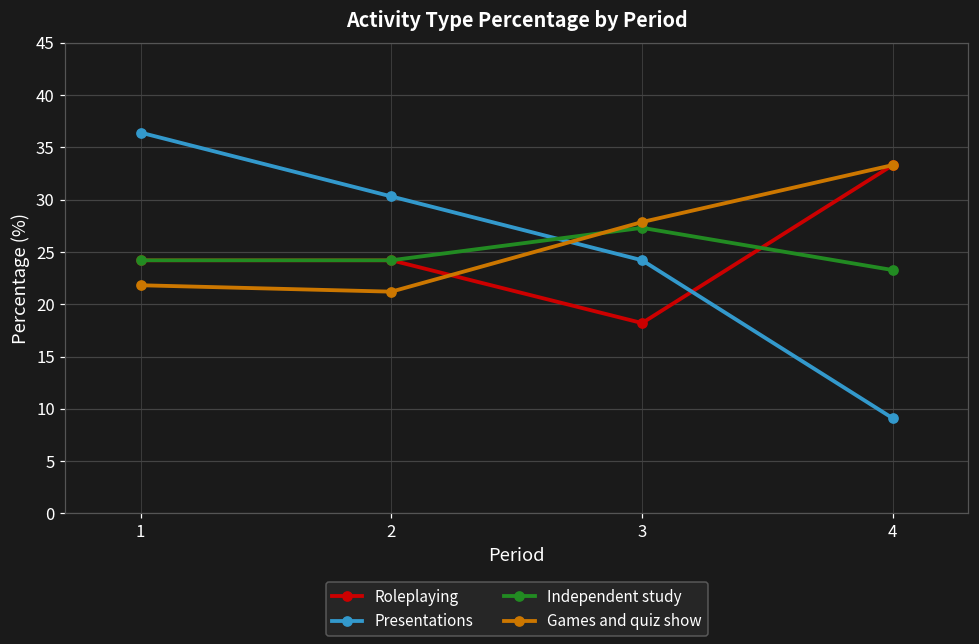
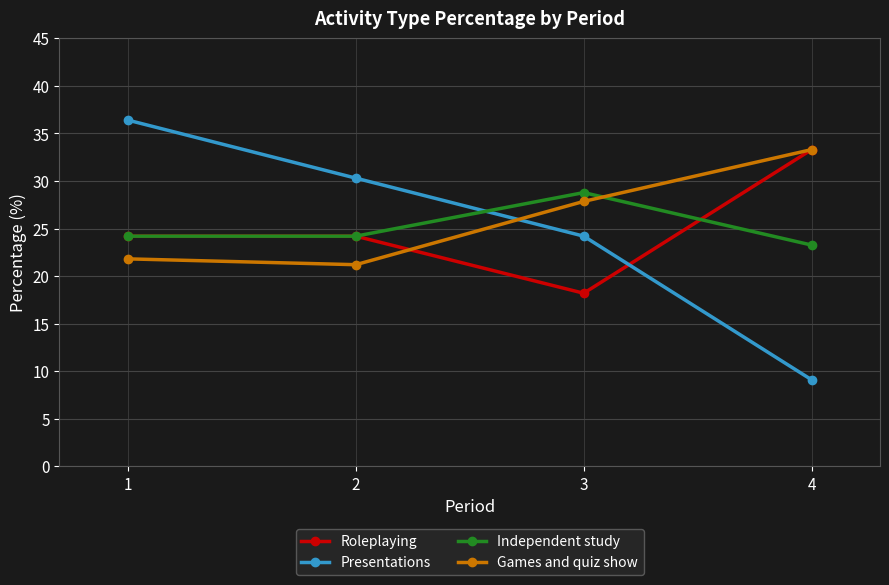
  {
    "Roleplaying": {
      "3": 18
    },
    "Presentations": {
      "1": 36,
      "2": 30,
      "3": 24,
      "4": 9
    },
    "Independent study": {
-     "3": 27,
+     "3": 29,
      "4": 23
    },
    "Games and quiz show": {
      "1": 22,
      "2": 21,
      "3": 28
    }
  }
